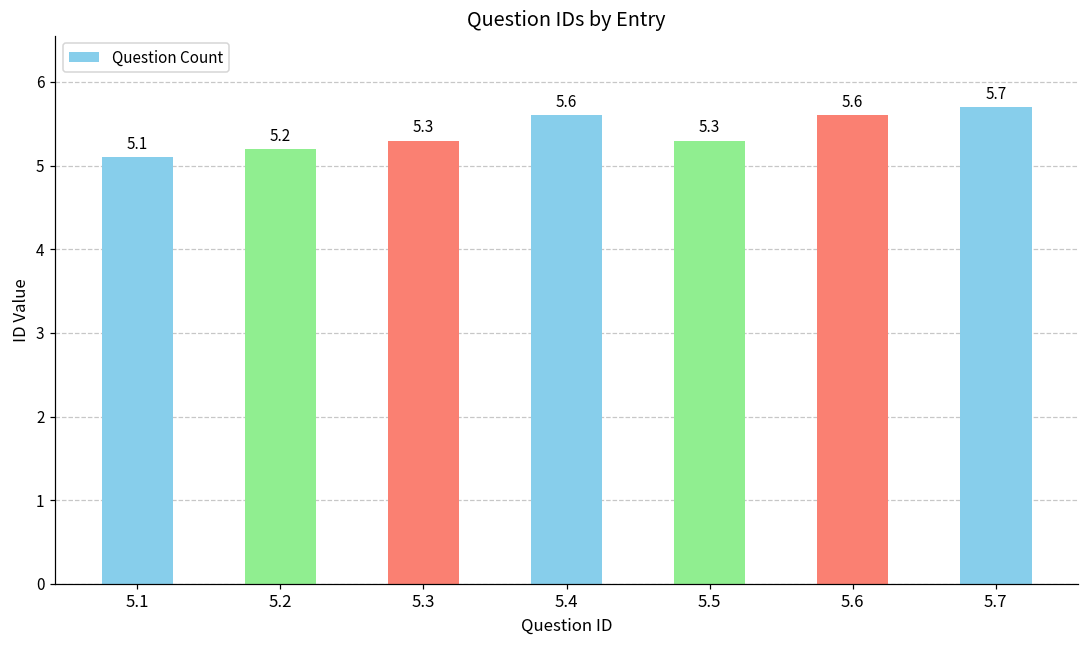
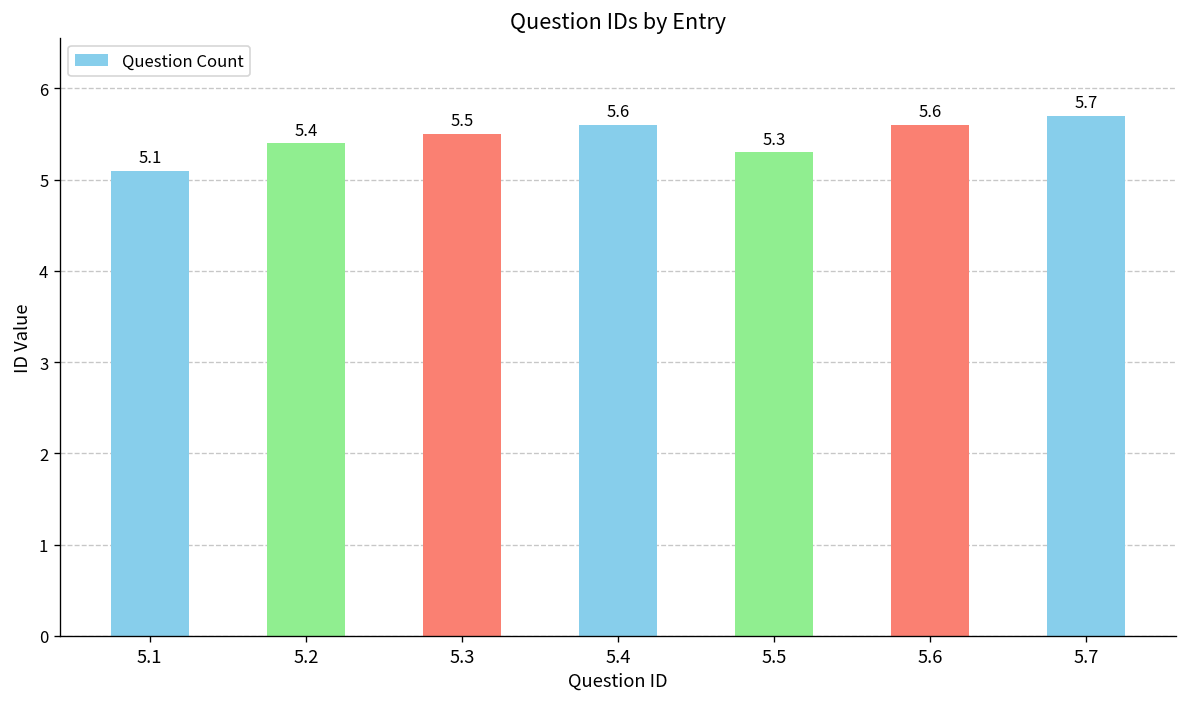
  {
    "5.1": 5.1,
-   "5.2": 5.2,
-   "5.3": 5.3,
+   "5.2": 5.4,
+   "5.3": 5.5,
    "5.4": 5.6,
    "5.5": 5.3,
    "5.6": 5.6,
    "5.7": 5.7
  }
